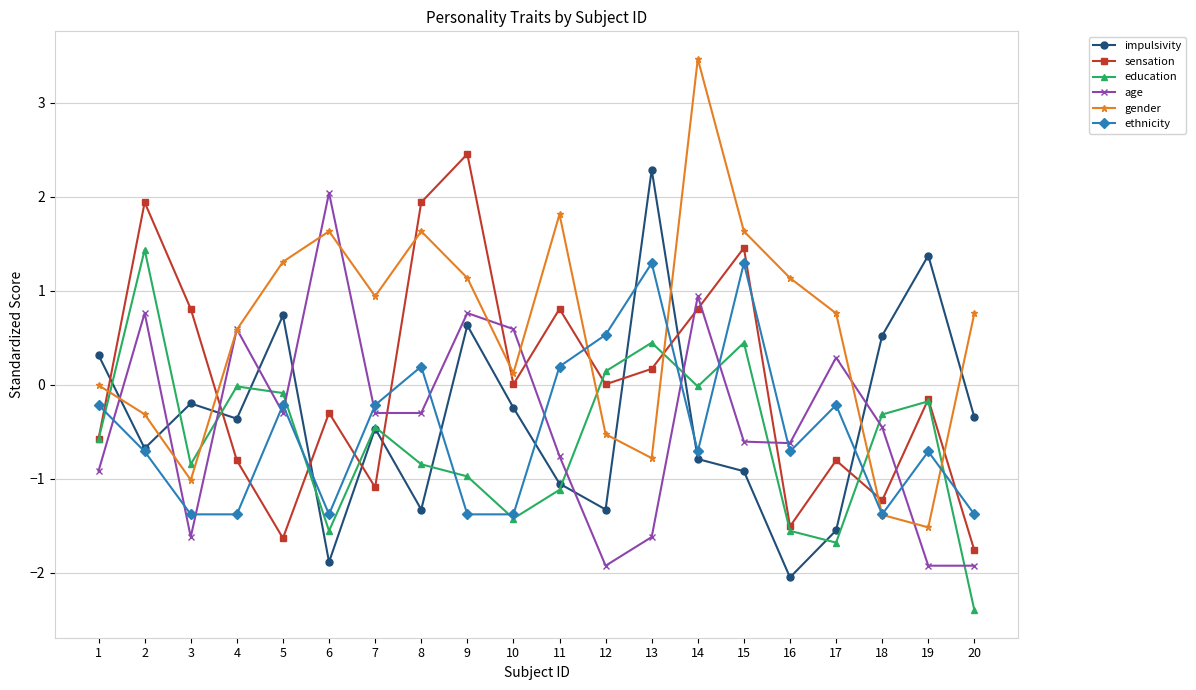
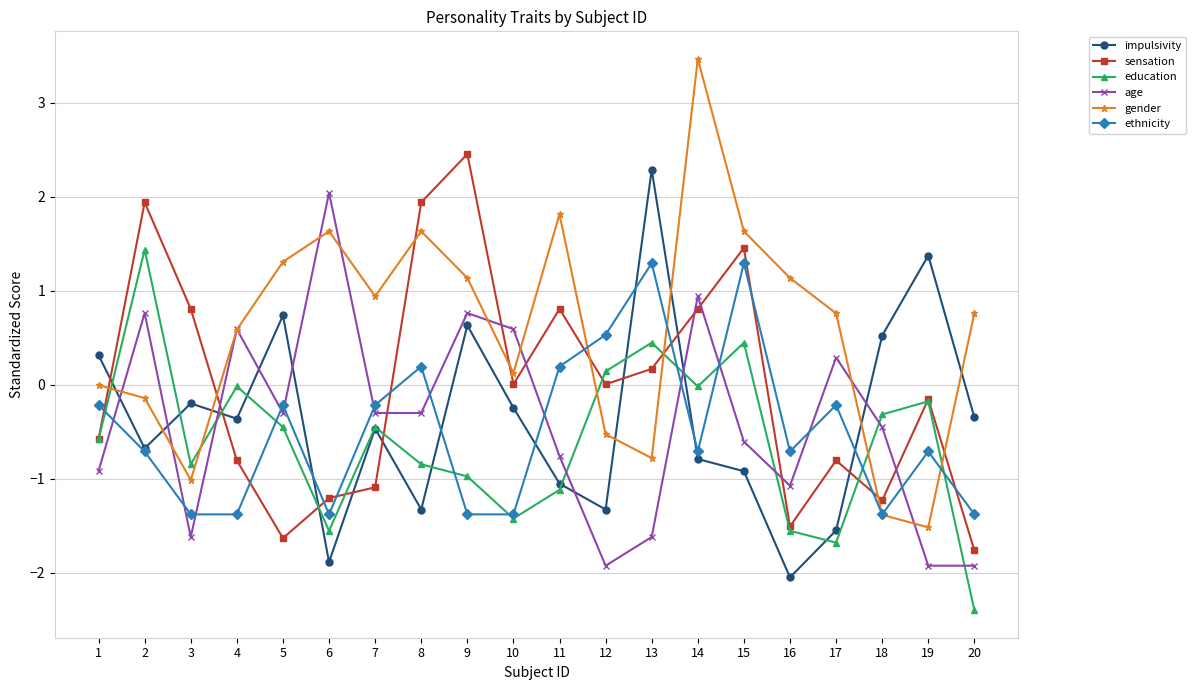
  {
    "impulsivity": {
      "1": 0.3,
      "2": -0.7,
      "3": -0.2,
      "4": -0.4,
      "5": 0.7,
      "6": -1.9,
      "8": -1.3,
      "9": 0.6,
      "10": -0.2,
      "11": -1.1,
      "12": -1.3,
      "13": 2.3,
      "14": -0.8,
      "15": -0.9,
      "16": -2.1,
      "17": -1.6,
      "18": 0.5,
      "19": 1.4,
      "20": -0.3
    },
    "sensation": {
      "2": 1.9,
      "3": 0.8,
      "4": -0.8,
      "5": -1.6,
-     "6": -0.3,
+     "6": -1.2,
      "7": -1.1,
      "8": 1.9,
      "9": 2.5,
      "10": 0.0,
      "11": 0.8,
      "12": 0.0,
      "13": 0.2,
      "14": 0.8,
      "15": 1.5,
      "16": -1.5,
      "17": -0.8,
      "18": -1.2,
      "20": -1.8
    },
    "education": {
      "2": 1.4,
      "3": -0.8,
      "4": 0.0,
-     "5": -0.1,
+     "5": -0.5,
      "6": -1.6,
      "8": -0.8,
      "9": -1.0,
      "10": -1.4,
      "11": -1.1,
      "12": 0.1,
      "13": 0.4,
      "14": 0.0,
      "15": 0.4,
      "16": -1.6,
      "17": -1.7,
      "18": -0.3,
      "20": -2.4
    },
    "age": {
      "1": -0.9,
      "2": 0.8,
      "3": -1.6,
      "5": -0.3,
      "6": 2.0,
      "7": -0.3,
      "8": -0.3,
      "9": 0.8,
      "10": 0.6,
      "11": -0.8,
      "12": -1.9,
      "13": -1.6,
      "14": 0.9,
      "15": -0.6,
-     "16": -0.6,
+     "16": -1.1,
      "17": 0.3,
      "18": -0.5,
      "19": -1.9,
      "20": -1.9
    },
    "gender": {
      "1": 0.0,
-     "2": -0.3,
+     "2": -0.1,
      "3": -1.0,
      "5": 1.3,
      "6": 1.6,
      "7": 0.9,
      "8": 1.6,
      "9": 1.1,
      "10": 0.1,
      "11": 1.8,
      "12": -0.5,
      "13": -0.8,
      "14": 3.5,
      "15": 1.6,
      "16": 1.1,
      "17": 0.8,
      "19": -1.5,
      "20": 0.8
    },
    "ethnicity": {
      "1": -0.2,
      "2": -0.7,
      "3": -1.4,
      "4": -1.4,
      "5": -0.2,
      "6": -1.4,
      "7": -0.2,
      "8": 0.2,
      "9": -1.4,
      "10": -1.4,
      "11": 0.2,
      "12": 0.5,
      "13": 1.3,
      "14": -0.7,
      "15": 1.3,
      "16": -0.7,
      "17": -0.2,
      "19": -0.7,
      "20": -1.4
    }
  }
